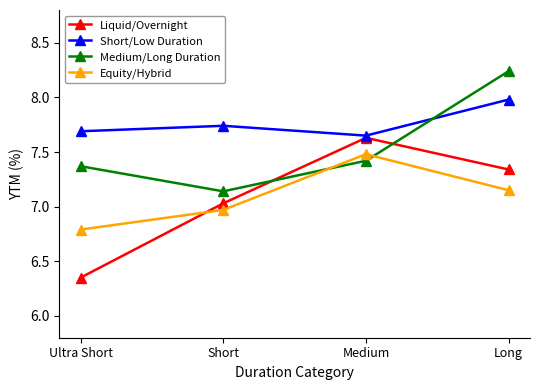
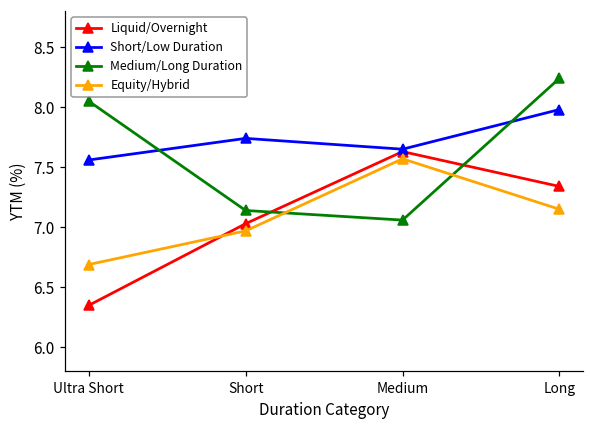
  {
    "Liquid/Overnight": {
      "Ultra Short": 6.35,
      "Short": 7.03,
      "Long": 7.34
    },
    "Short/Low Duration": {
-     "Ultra Short": 7.69,
+     "Ultra Short": 7.56,
      "Short": 7.74,
      "Long": 7.98
    },
    "Medium/Long Duration": {
-     "Ultra Short": 7.37,
+     "Ultra Short": 8.05,
      "Short": 7.14,
-     "Medium": 7.42,
+     "Medium": 7.06,
      "Long": 8.24
    },
    "Equity/Hybrid": {
-     "Ultra Short": 6.79,
+     "Ultra Short": 6.69,
      "Short": 6.97,
-     "Medium": 7.48,
+     "Medium": 7.57,
      "Long": 7.15
    }
  }
